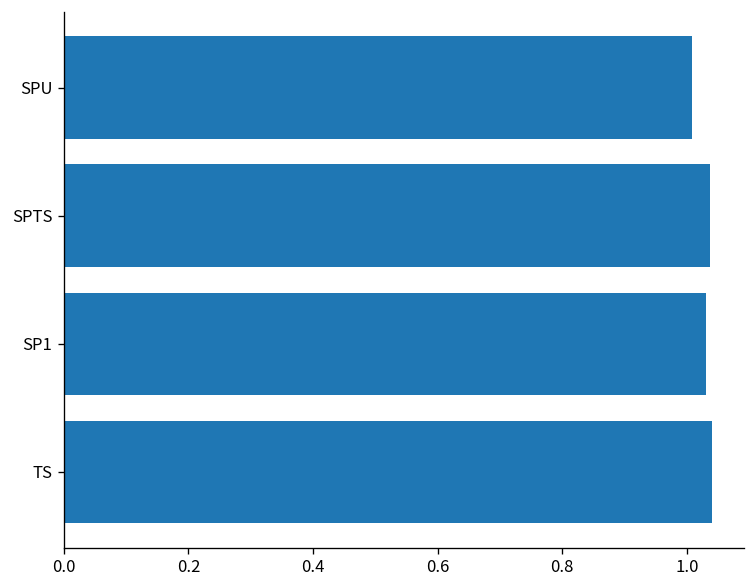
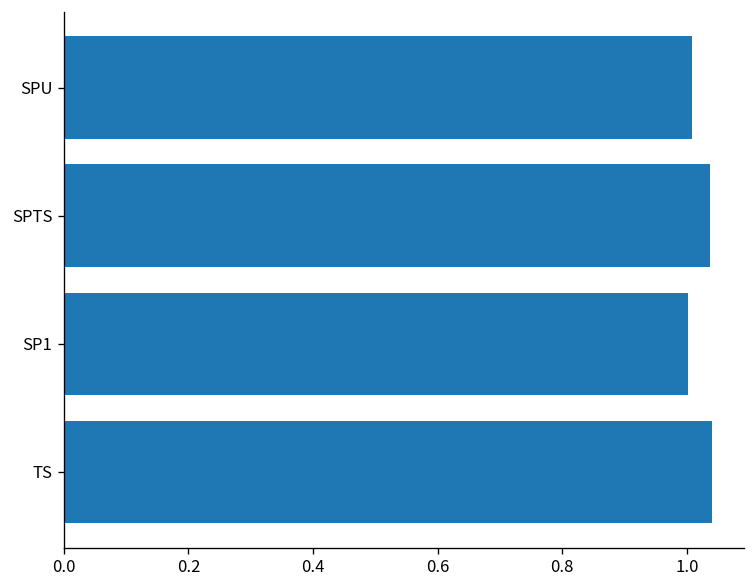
  {
    "SPU": 1.01,
    "SPTS": 1.04,
-   "SP1": 1.03,
+   "SP1": 1.00,
    "TS": 1.04
  }
